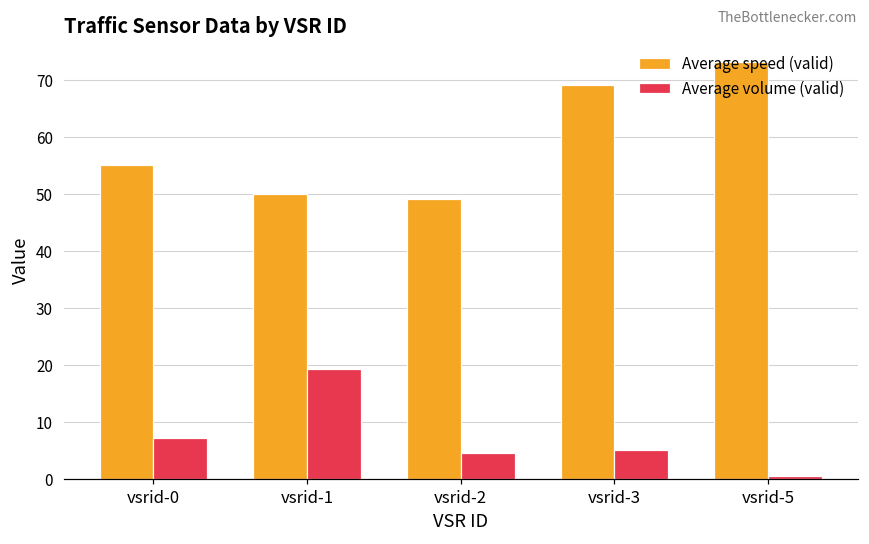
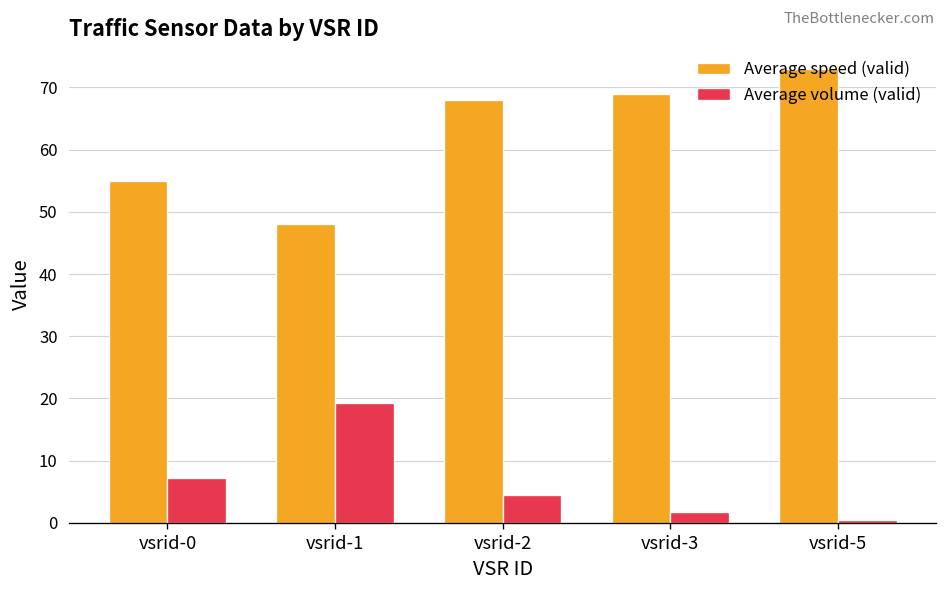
  {
    "Average speed (valid)": {
      "vsrid-0": 55,
-     "vsrid-1": 50,
-     "vsrid-2": 49,
+     "vsrid-1": 48,
+     "vsrid-2": 68,
      "vsrid-3": 69,
      "vsrid-5": 73
    },
    "Average volume (valid)": {
      "vsrid-0": 7,
      "vsrid-1": 19,
      "vsrid-2": 5,
-     "vsrid-3": 5,
+     "vsrid-3": 2,
      "vsrid-5": 1
    }
  }
